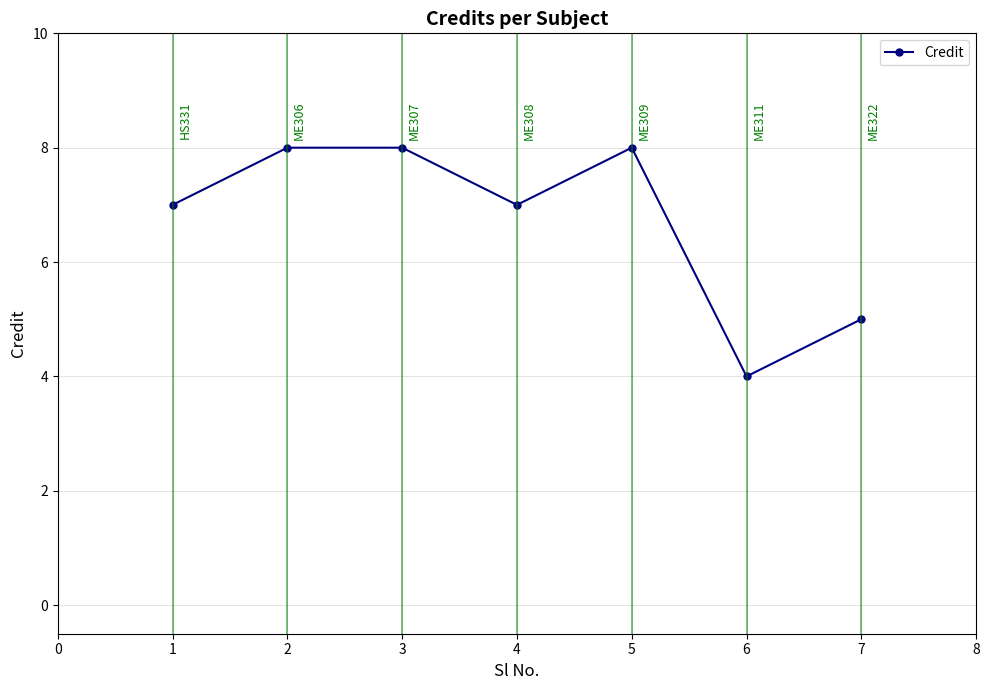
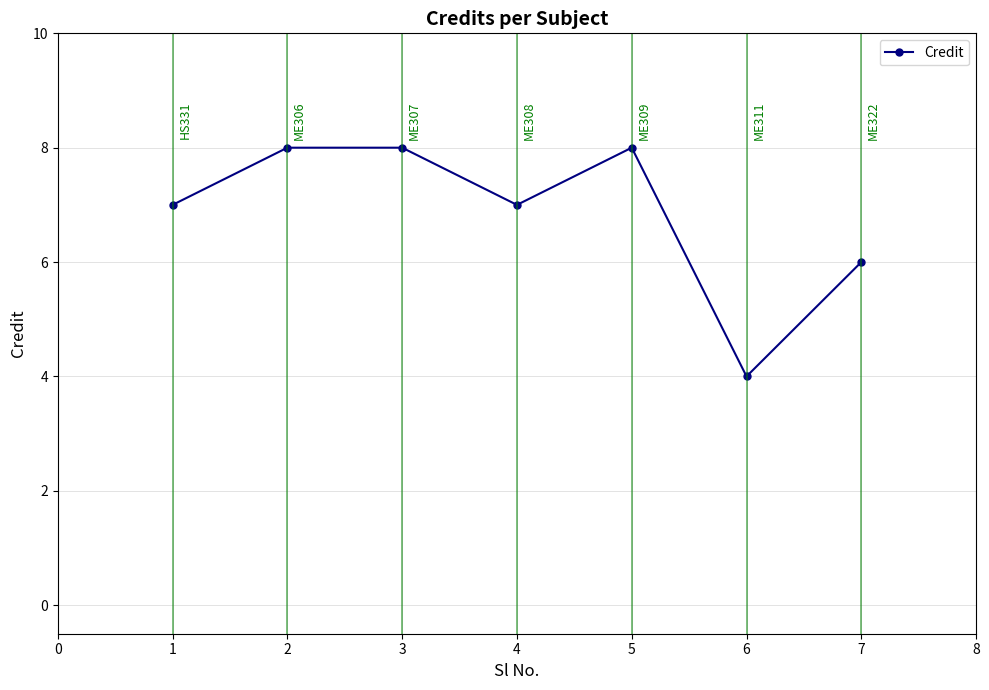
  {
    "1": 7,
    "2": 8,
    "3": 8,
    "4": 7,
    "5": 8,
    "6": 4,
-   "7": 5
+   "7": 6
  }
